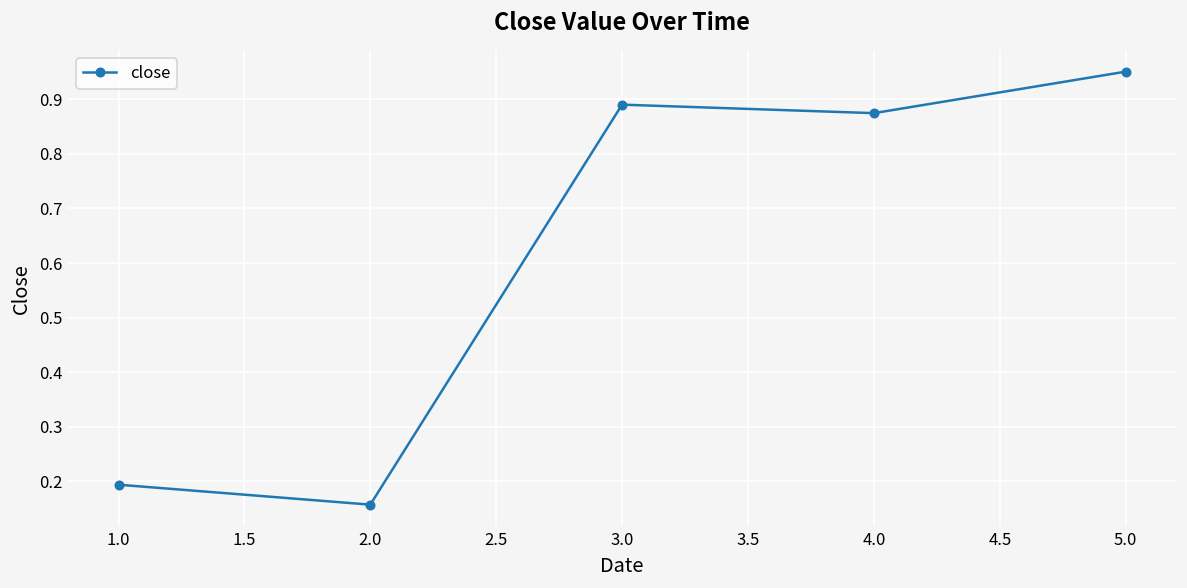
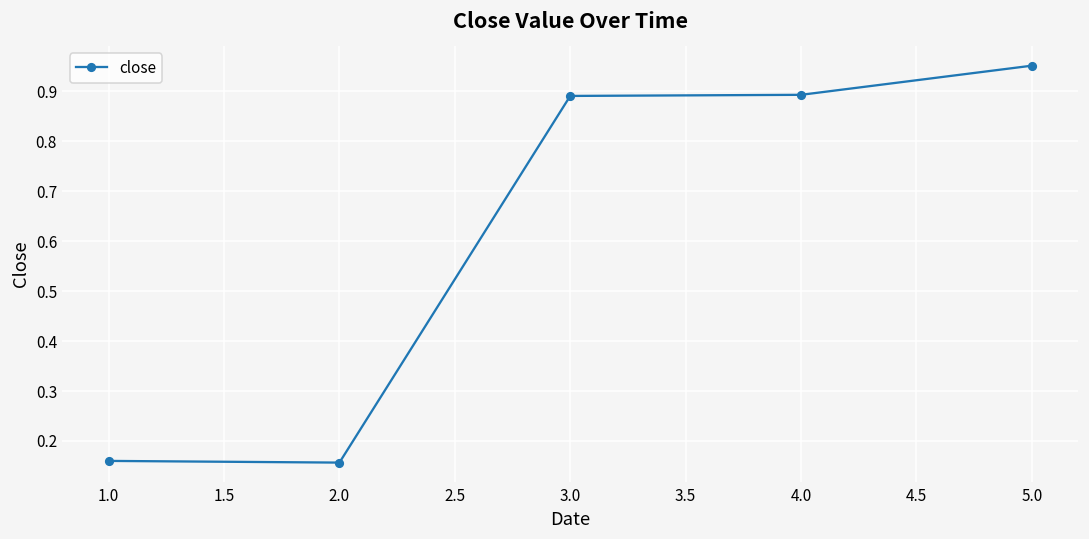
  {
-   "1.0": 0.19,
+   "1.0": 0.16,
    "2.0": 0.16,
    "3.0": 0.89,
-   "4.0": 0.87,
+   "4.0": 0.89,
    "5.0": 0.95
  }
